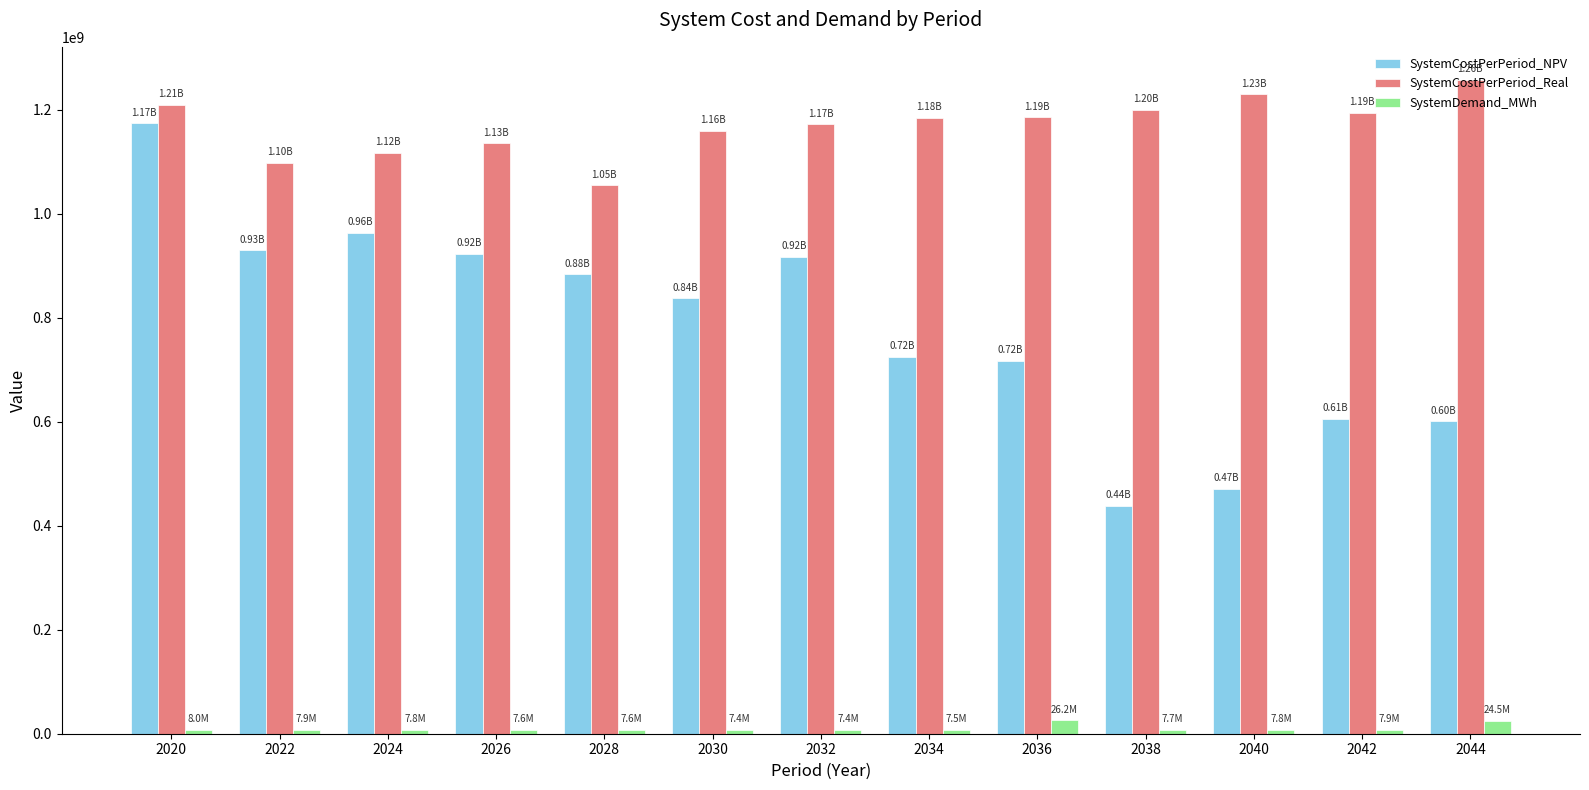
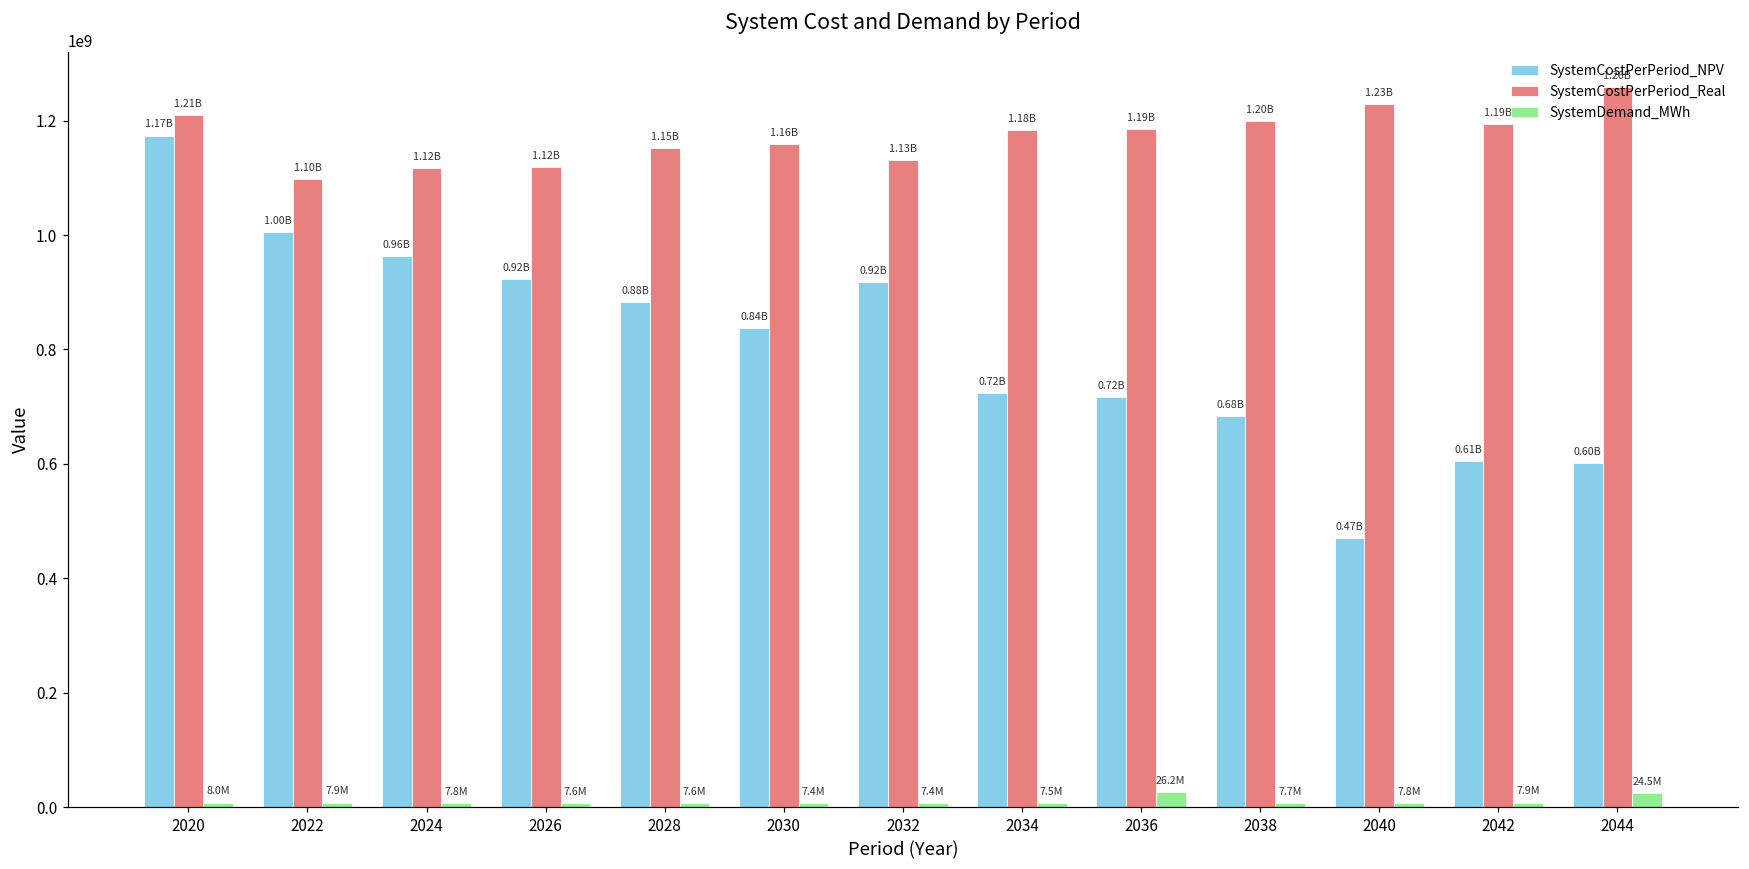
  {
    "SystemCostPerPeriod_NPV": {
      "2020": "1.17B",
-     "2022": "0.93B",
+     "2022": "1.00B",
      "2024": "0.96B",
      "2026": "0.92B",
      "2028": "0.88B",
      "2030": "0.84B",
      "2032": "0.92B",
      "2034": "0.72B",
      "2036": "0.72B",
-     "2038": "0.44B",
+     "2038": "0.68B",
      "2040": "0.47B",
      "2042": "0.61B",
      "2044": "0.60B"
    },
    "SystemCostPerPeriod_Real": {
      "2020": "1.21B",
      "2022": "1.10B",
      "2024": "1.12B",
-     "2026": "1.13B",
-     "2028": "1.05B",
+     "2026": "1.12B",
+     "2028": "1.15B",
      "2030": "1.16B",
-     "2032": "1.17B",
+     "2032": "1.13B",
      "2034": "1.18B",
      "2036": "1.19B",
      "2038": "1.20B",
      "2040": "1.23B",
      "2042": "1.19B",
      "2044": "1.26B"
    },
    "SystemDemand_MWh": {
      "2020": "8.0M",
      "2022": "7.9M",
      "2024": "7.8M",
      "2026": "7.6M",
      "2028": "7.6M",
      "2030": "7.4M",
      "2032": "7.4M",
      "2034": "7.5M",
      "2036": "26.2M",
      "2038": "7.7M",
      "2040": "7.8M",
      "2042": "7.9M",
      "2044": "24.5M"
    }
  }
